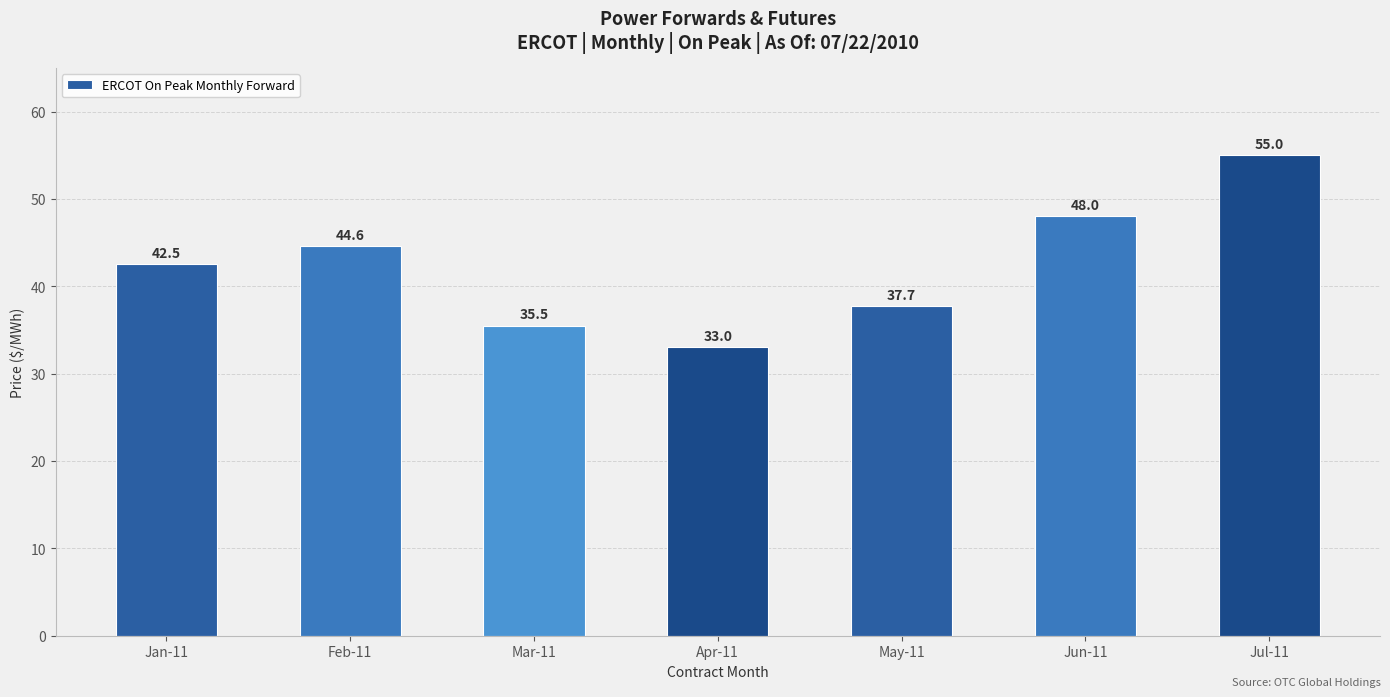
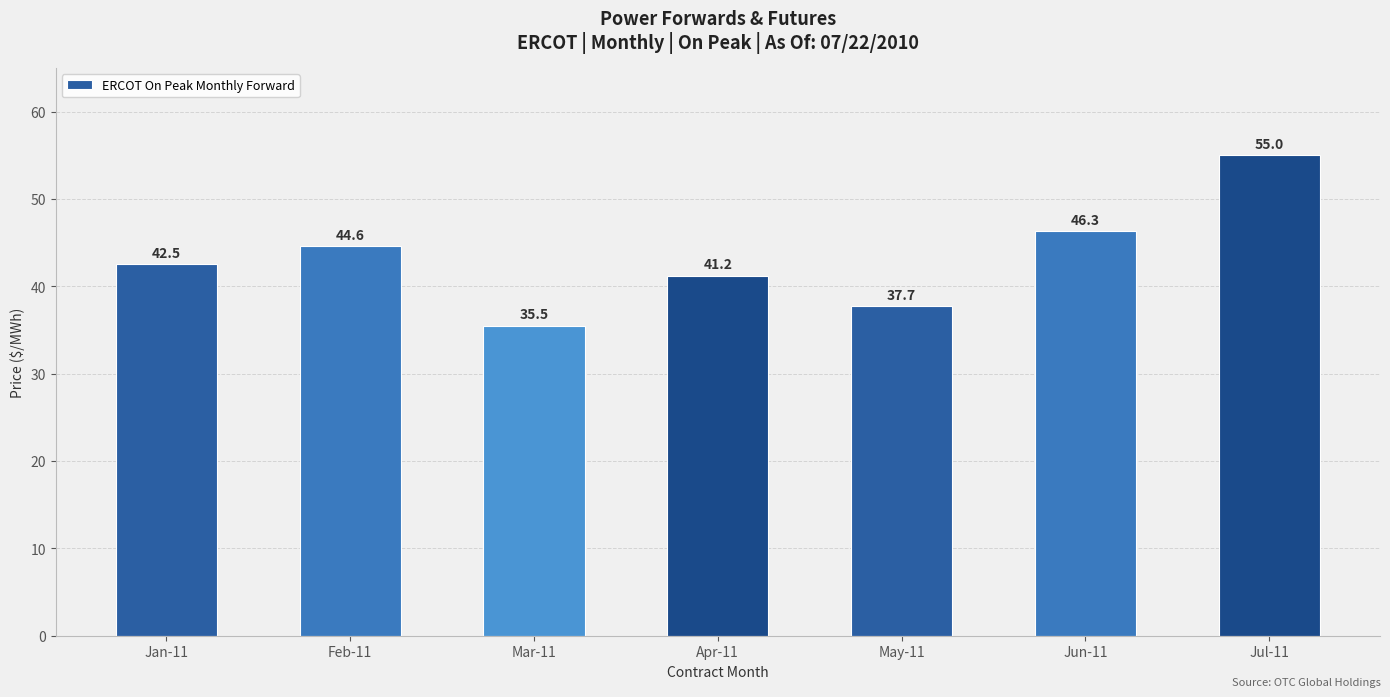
  {
    "Jan-11": 42.5,
    "Feb-11": 44.6,
    "Mar-11": 35.5,
-   "Apr-11": 33.0,
+   "Apr-11": 41.2,
    "May-11": 37.7,
-   "Jun-11": 48.0,
+   "Jun-11": 46.3,
    "Jul-11": 55.0
  }
